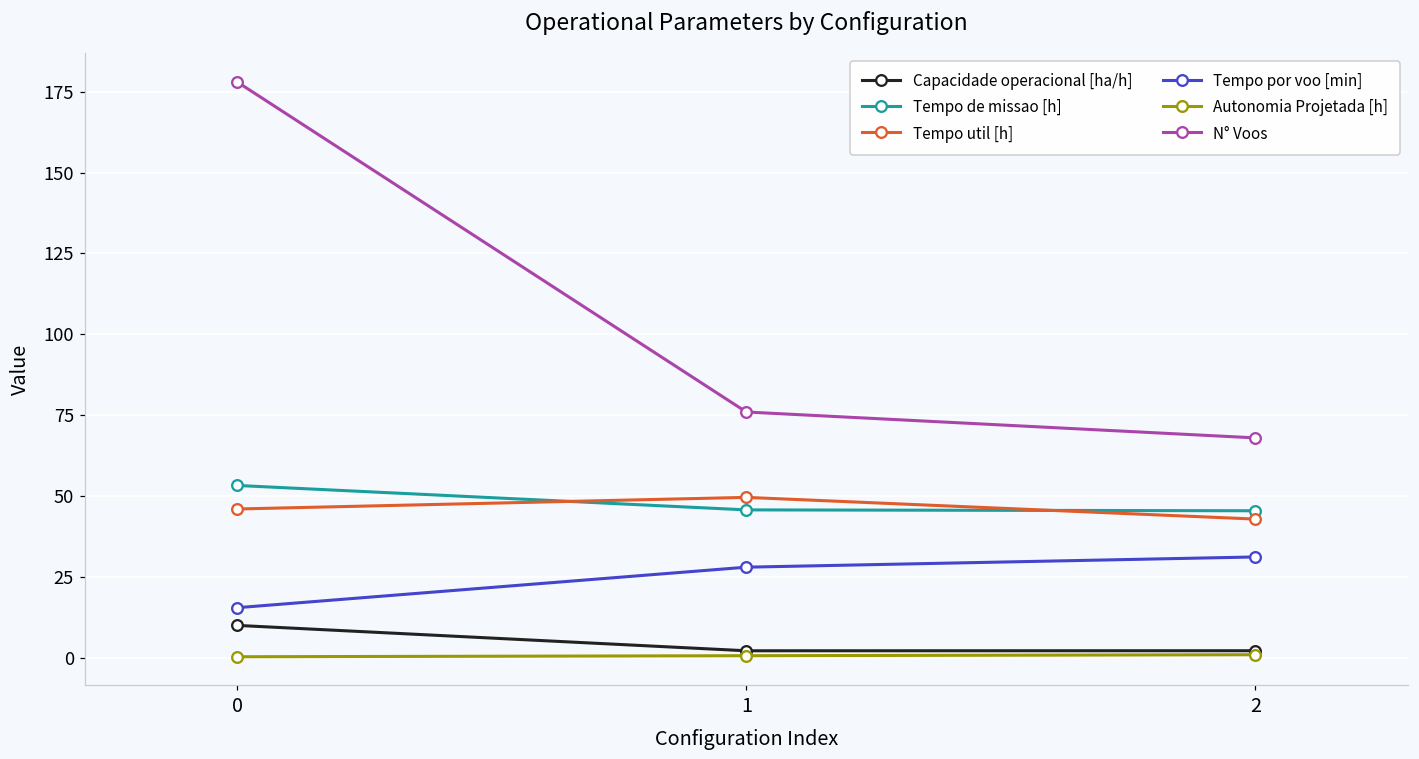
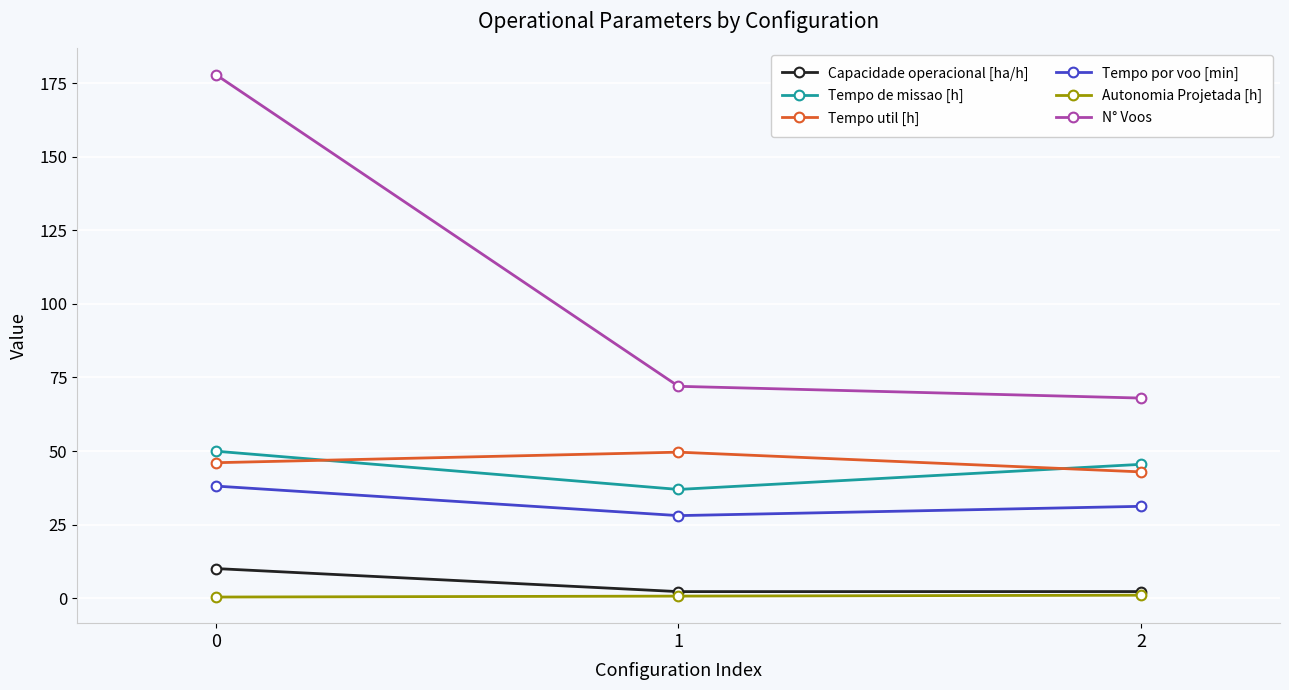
  {
    "Capacidade operacional [ha/h]": {
      "0": 10,
      "1": 2,
      "2": 2
    },
    "Tempo de missao [h]": {
-     "0": 53,
-     "1": 46,
+     "0": 50,
+     "1": 37,
      "2": 45
    },
    "Tempo util [h]": {
      "0": 46,
      "1": 50,
      "2": 43
    },
    "Tempo por voo [min]": {
-     "0": 16,
+     "0": 38,
      "1": 28,
      "2": 31
    },
    "Autonomia Projetada [h]": {
      "0": 0,
      "1": 1,
      "2": 1
    },
    "N° Voos": {
      "0": 178,
-     "1": 76,
+     "1": 72,
      "2": 68
    }
  }
